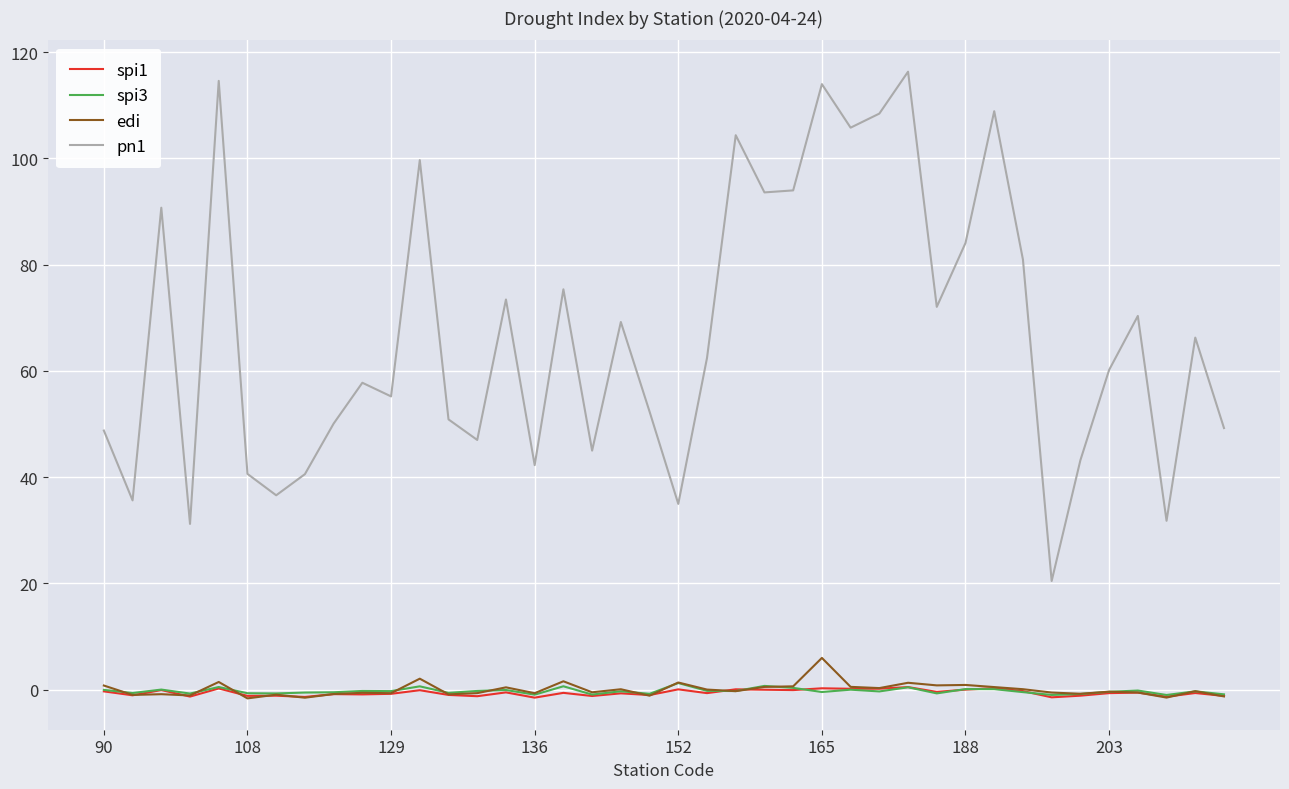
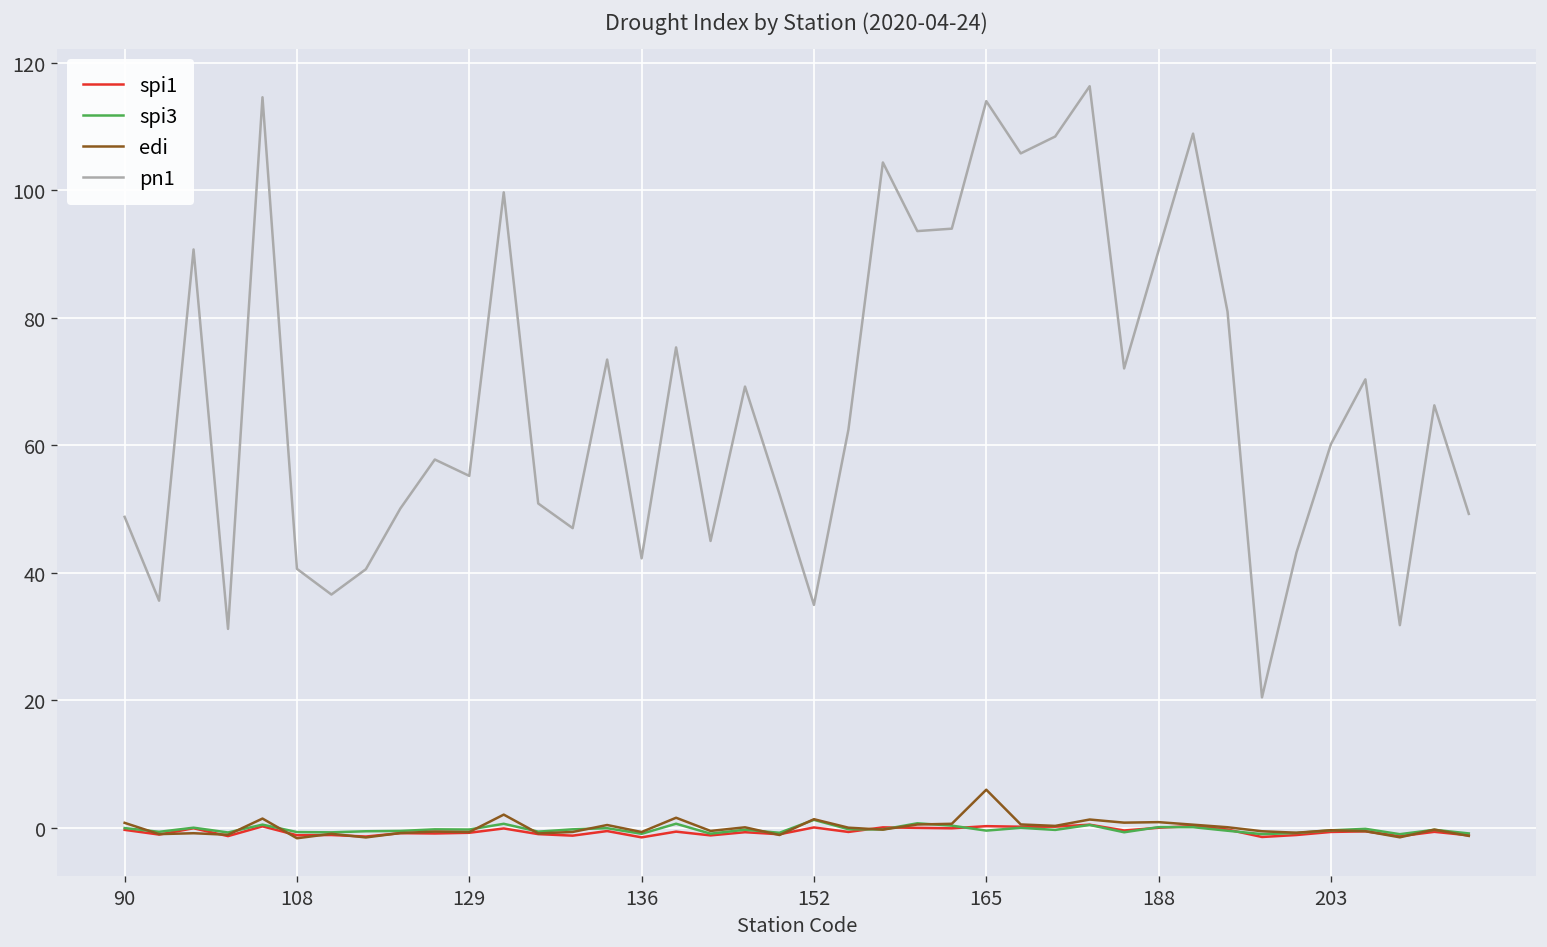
  {
    "spi1": {
      "136": -2,
      "152": 0,
      "165": 0
    },
    "spi3": {
      "108": -1,
      "165": 0
    },
    "edi": {
      "90": 1,
      "165": 6,
      "188": 1
    },
    "pn1": {
      "90": 49,
      "108": 41,
      "129": 55,
      "136": 42,
      "152": 35,
      "165": 114,
-     "188": 84,
+     "188": 91,
      "203": 60
    }
  }
